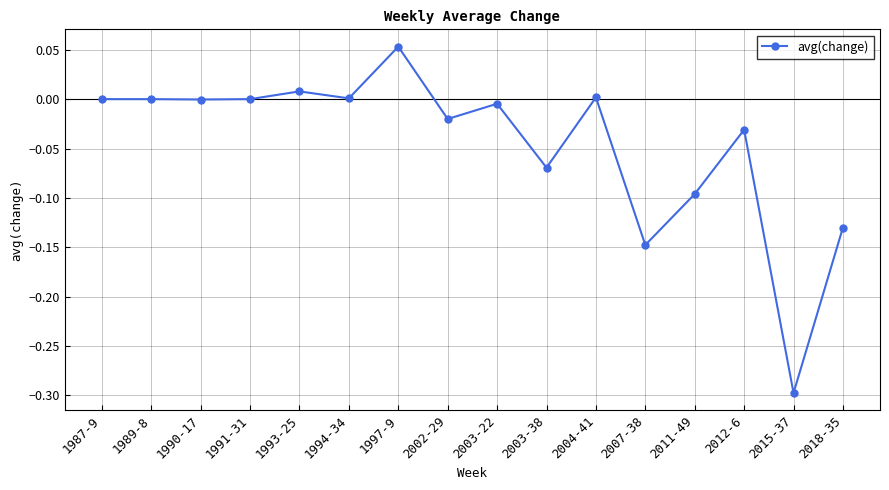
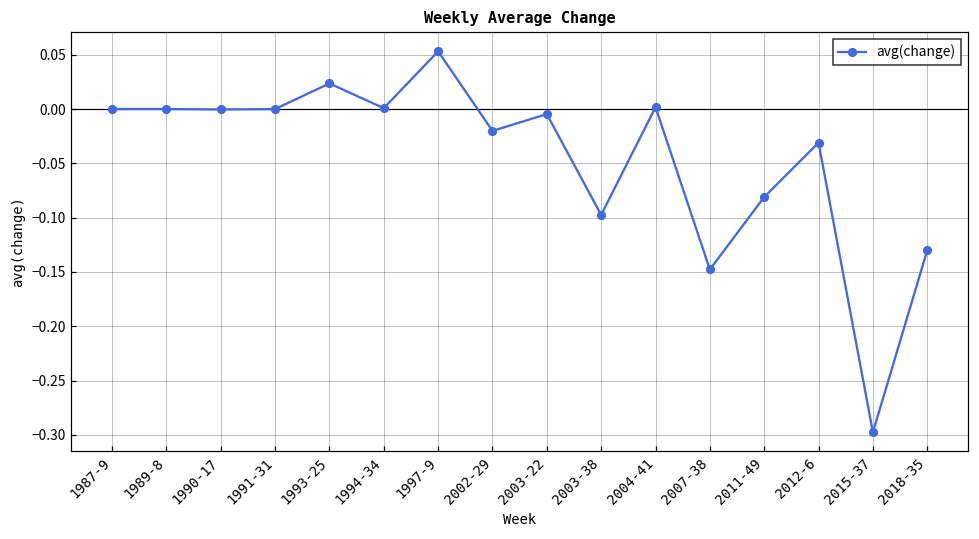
  {
    "1987-9": 0.00,
    "1989-8": 0.00,
    "1990-17": 0.00,
    "1991-31": 0.00,
-   "1993-25": 0.01,
+   "1993-25": 0.02,
    "1994-34": 0.00,
    "1997-9": 0.05,
    "2002-29": -0.02,
    "2003-22": 0.00,
-   "2003-38": -0.07,
+   "2003-38": -0.10,
    "2004-41": 0.00,
    "2007-38": -0.15,
-   "2011-49": -0.10,
+   "2011-49": -0.08,
    "2012-6": -0.03,
    "2015-37": -0.30,
    "2018-35": -0.13
  }
